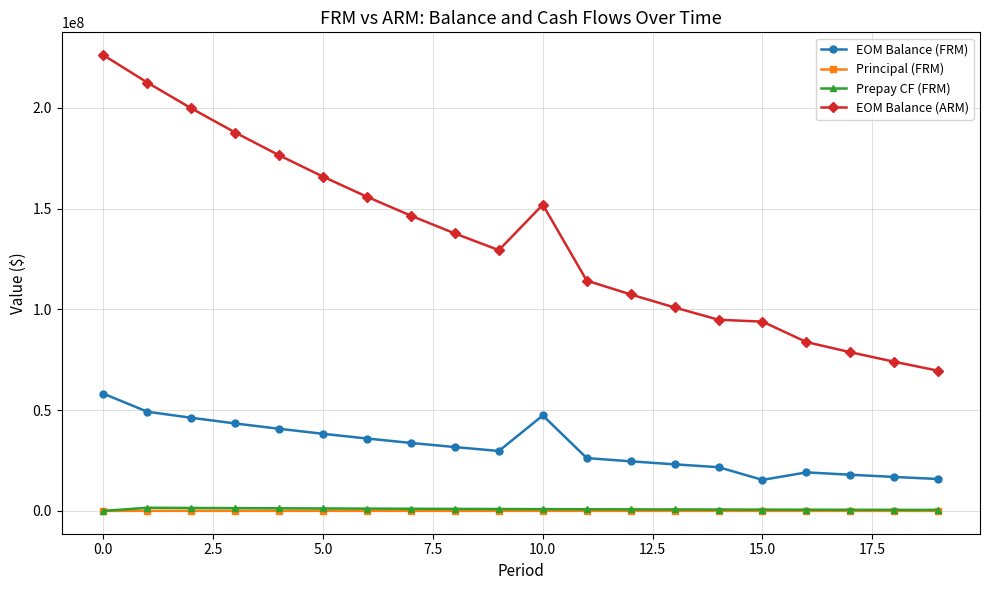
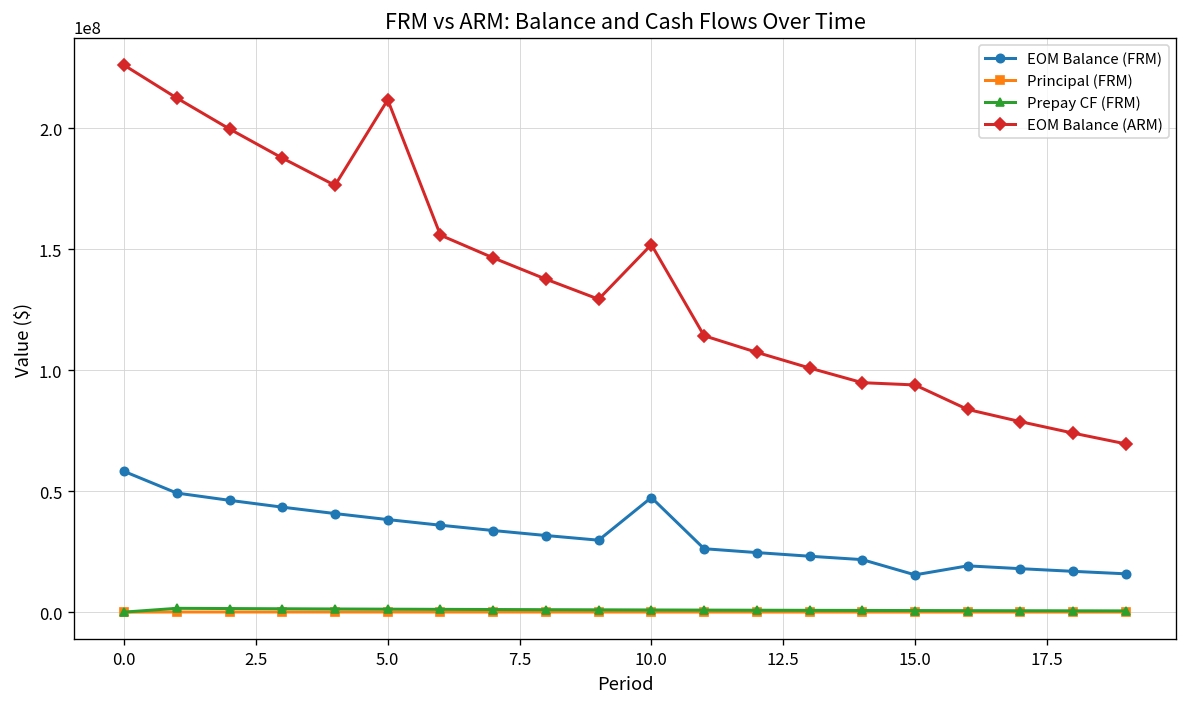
  {
    "EOM Balance (FRM)": {
      "0.0": 58000000,
      "5.0": 38000000,
      "10.0": 47000000,
      "15.0": 15000000
    },
    "EOM Balance (ARM)": {
      "0.0": 226000000,
-     "5.0": 166000000,
+     "5.0": 212000000,
      "10.0": 152000000,
      "15.0": 94000000
    }
  }
